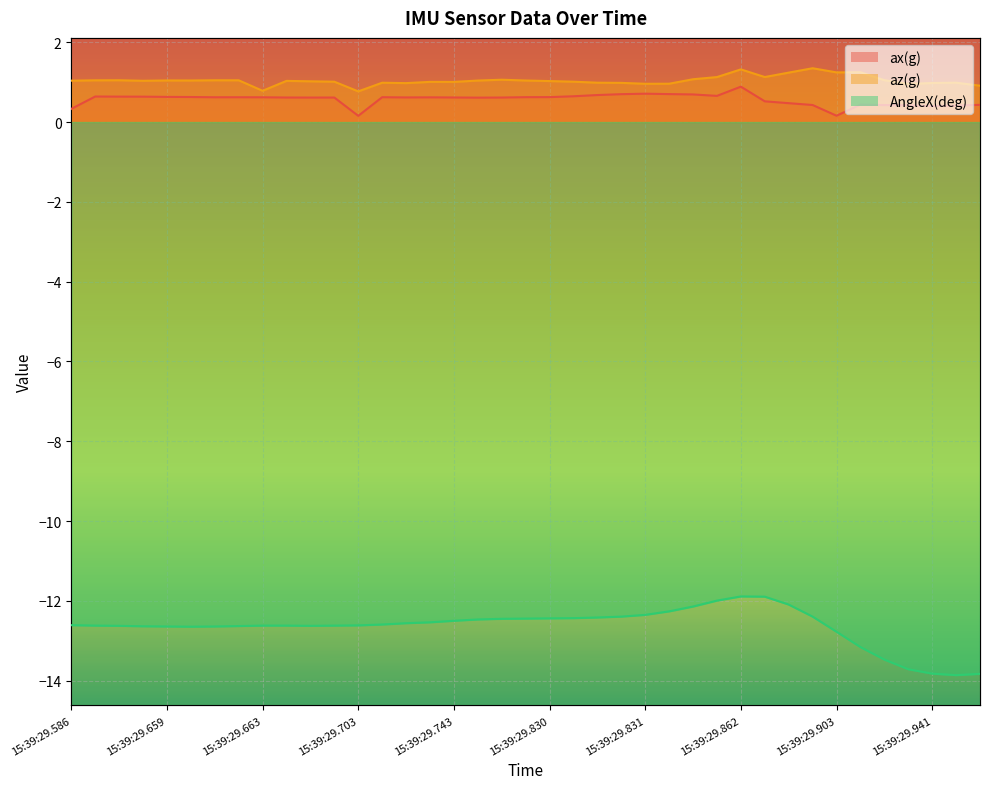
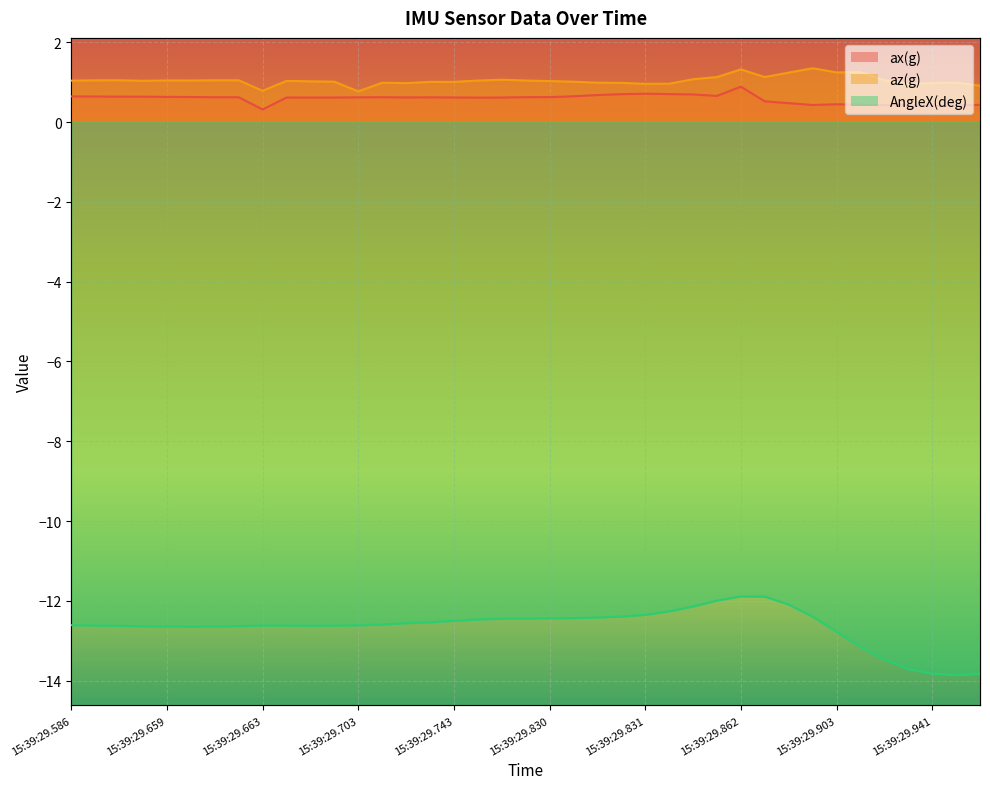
  {
    "ax(g)": {
-     "15:39:29.586": 0.3,
-     "15:39:29.663": 0.6,
-     "15:39:29.703": 0.2,
+     "15:39:29.586": 0.6,
+     "15:39:29.663": 0.3,
+     "15:39:29.703": 0.6,
      "15:39:29.743": 0.6,
      "15:39:29.862": 0.9,
-     "15:39:29.903": 0.2
+     "15:39:29.903": 0.4
    },
    "az(g)": {
      "15:39:29.586": 1.0,
      "15:39:29.663": 0.8,
      "15:39:29.703": 0.8,
      "15:39:29.743": 1.0,
      "15:39:29.862": 1.3,
      "15:39:29.903": 1.2
    }
  }
